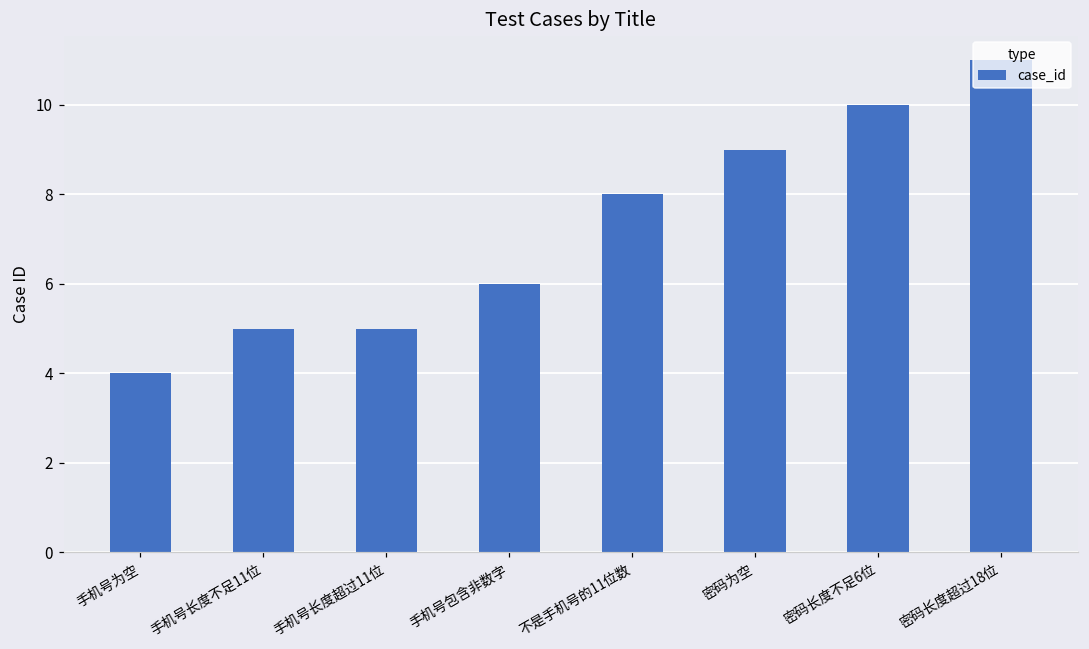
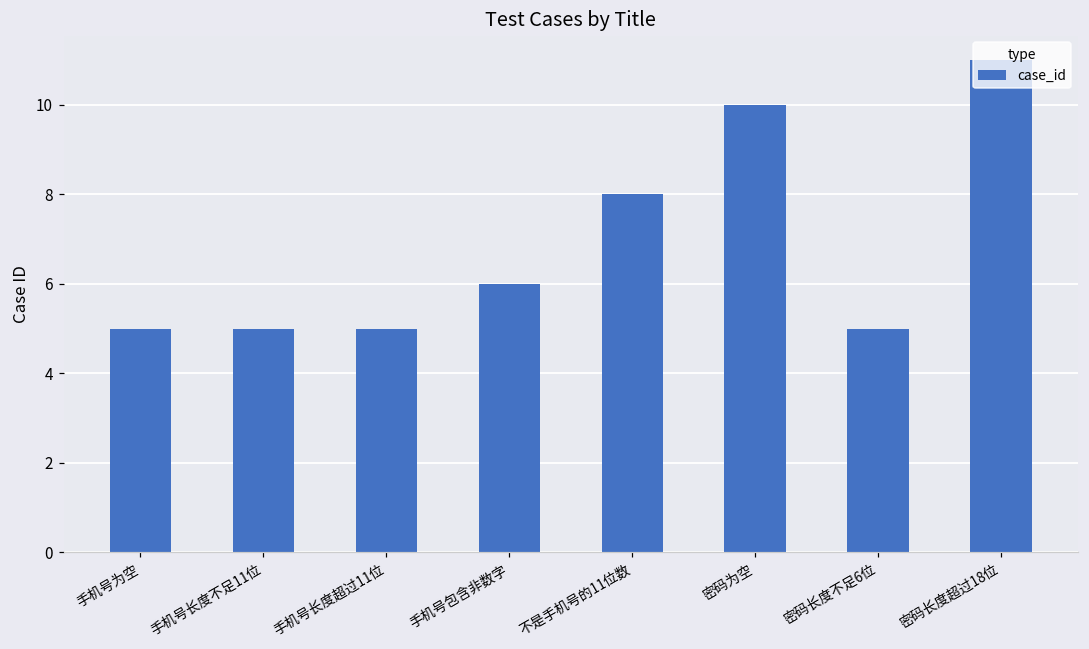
  {
-   "手机号为空": 4,
+   "手机号为空": 5,
    "手机号长度不足11位": 5,
    "手机号长度超过11位": 5,
    "手机号包含非数字": 6,
    "不是手机号的11位数": 8,
-   "密码为空": 9,
-   "密码长度不足6位": 10
+   "密码为空": 10,
+   "密码长度不足6位": 5
  }
